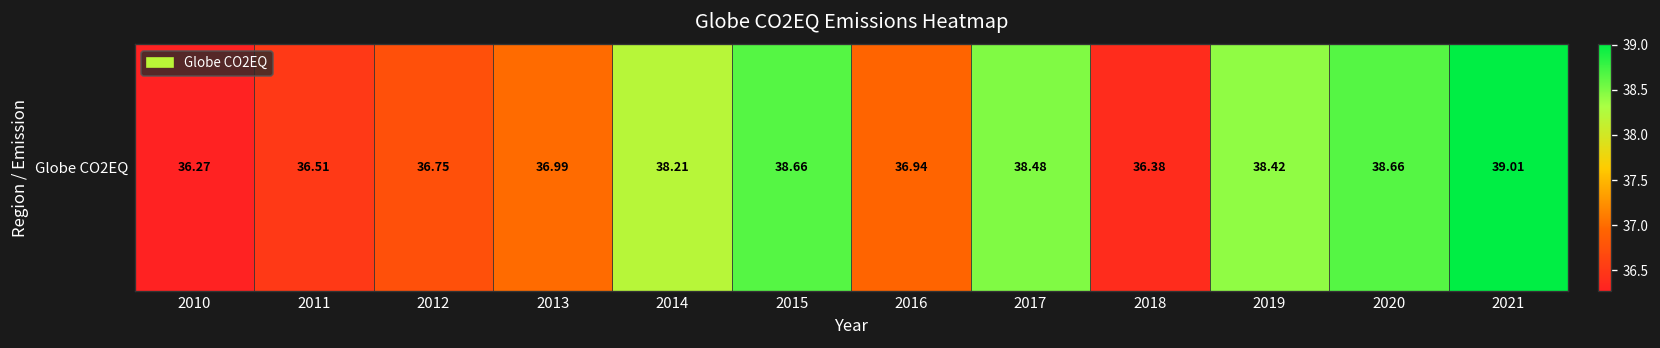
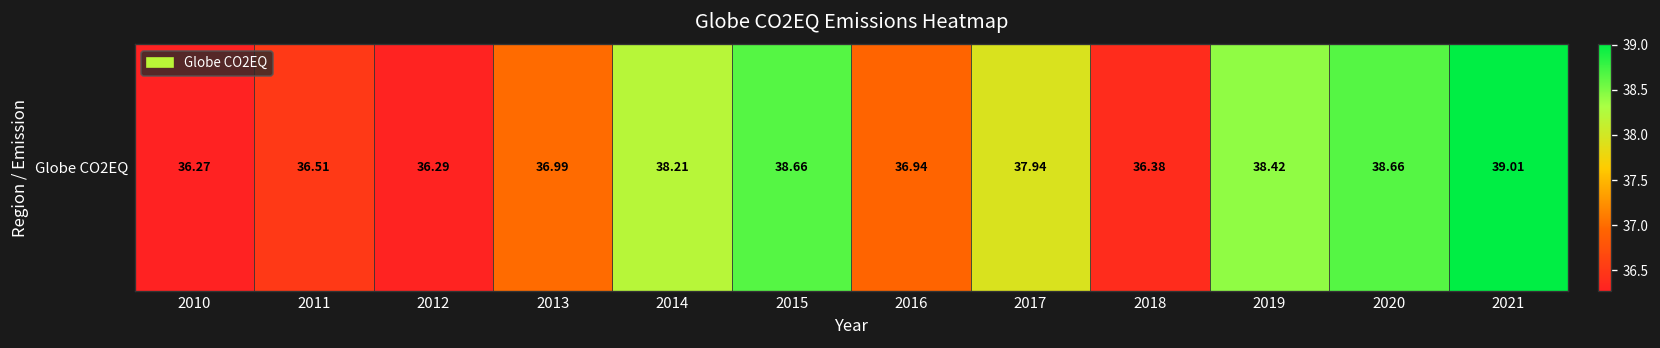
  {
    "Globe CO2EQ": {
      "2010": 36.27,
      "2011": 36.51,
-     "2012": 36.75,
+     "2012": 36.29,
      "2013": 36.99,
      "2014": 38.21,
      "2015": 38.66,
      "2016": 36.94,
-     "2017": 38.48,
+     "2017": 37.94,
      "2018": 36.38,
      "2019": 38.42,
      "2020": 38.66,
      "2021": 39.01
    }
  }
